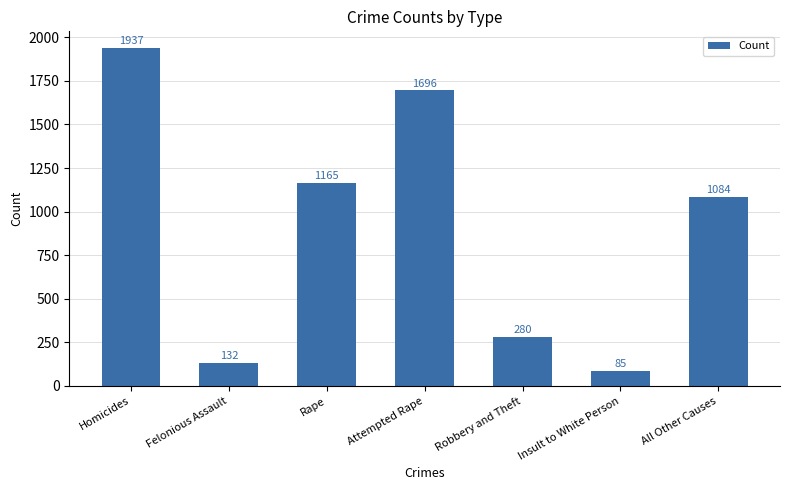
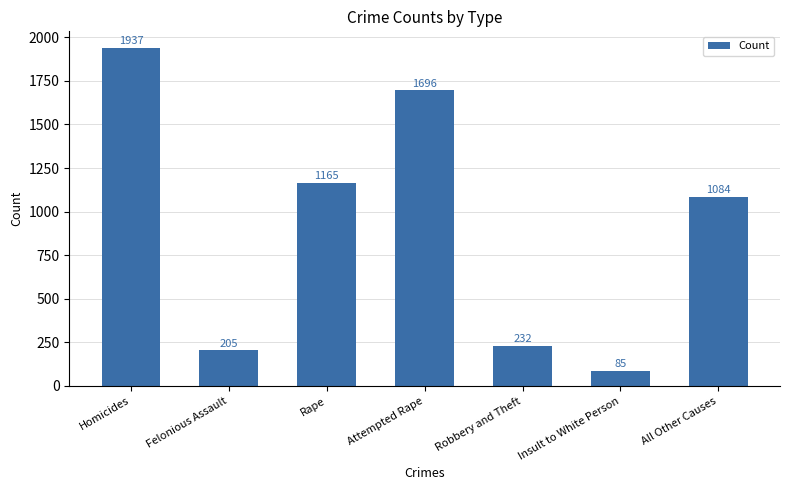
  {
    "Homicides": 1937,
-   "Felonious Assault": 132,
+   "Felonious Assault": 205,
    "Rape": 1165,
    "Attempted Rape": 1696,
-   "Robbery and Theft": 280,
+   "Robbery and Theft": 232,
    "Insult to White Person": 85,
    "All Other Causes": 1084
  }
